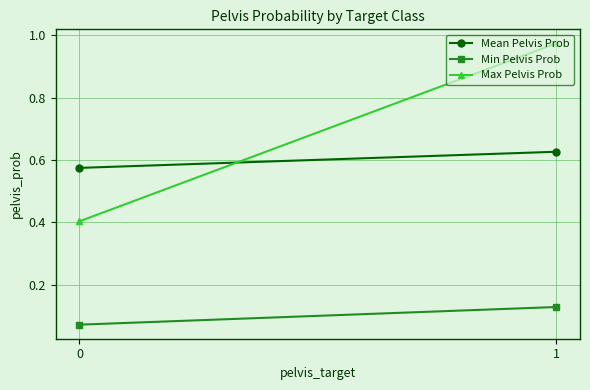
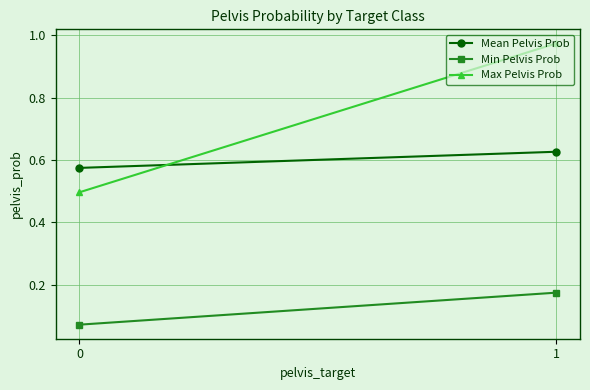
  {
    "Mean Pelvis Prob": {
      "0": 0.57,
      "1": 0.63
    },
    "Min Pelvis Prob": {
      "0": 0.07,
-     "1": 0.13
+     "1": 0.18
    },
    "Max Pelvis Prob": {
-     "0": 0.40
+     "0": 0.50
    }
  }
